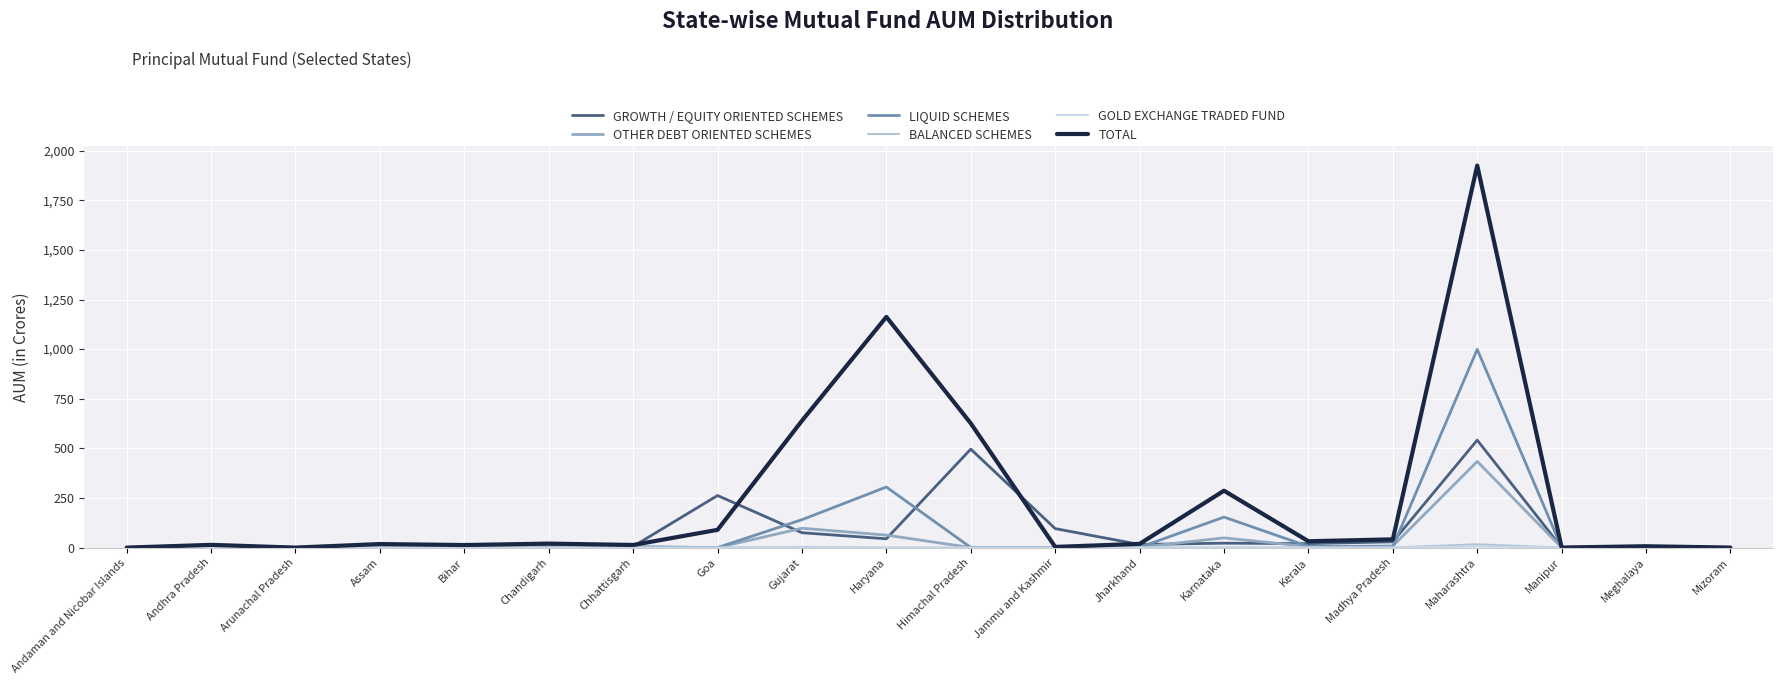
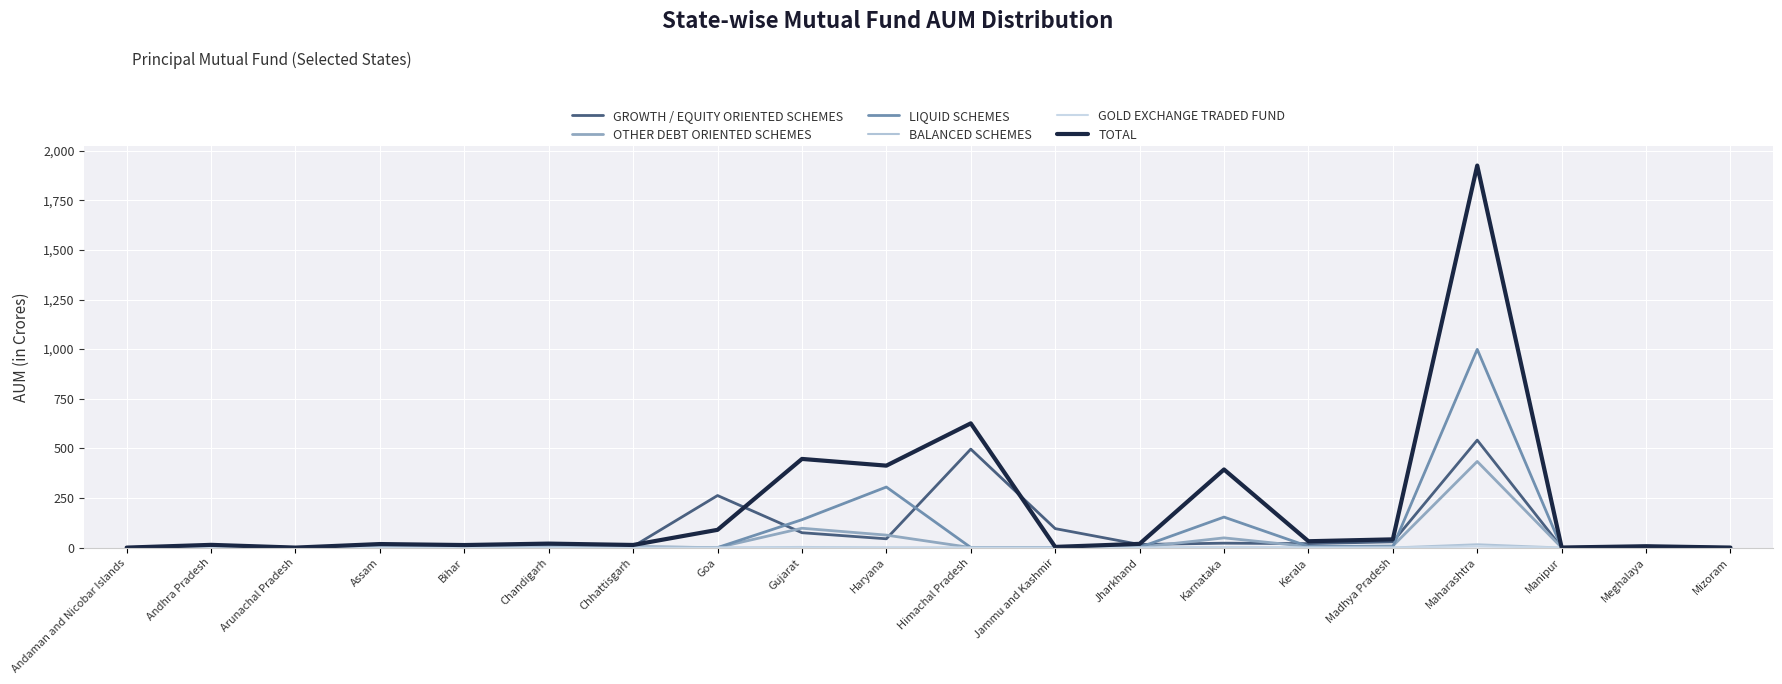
  {
    "GROWTH / EQUITY ORIENTED SCHEMES": {
      "Goa": "260",
      "Gujarat": "70",
      "Haryana": "40",
      "Himachal Pradesh": "500",
      "Jammu and Kashmir": "100",
      "Karnataka": "20",
      "Maharashtra": "540"
    },
    "TOTAL": {
      "Goa": "90",
-     "Gujarat": "640",
-     "Haryana": "1,160",
+     "Gujarat": "450",
+     "Haryana": "410",
      "Himachal Pradesh": "630",
-     "Karnataka": "290",
+     "Karnataka": "390",
      "Maharashtra": "1,930"
    }
  }
